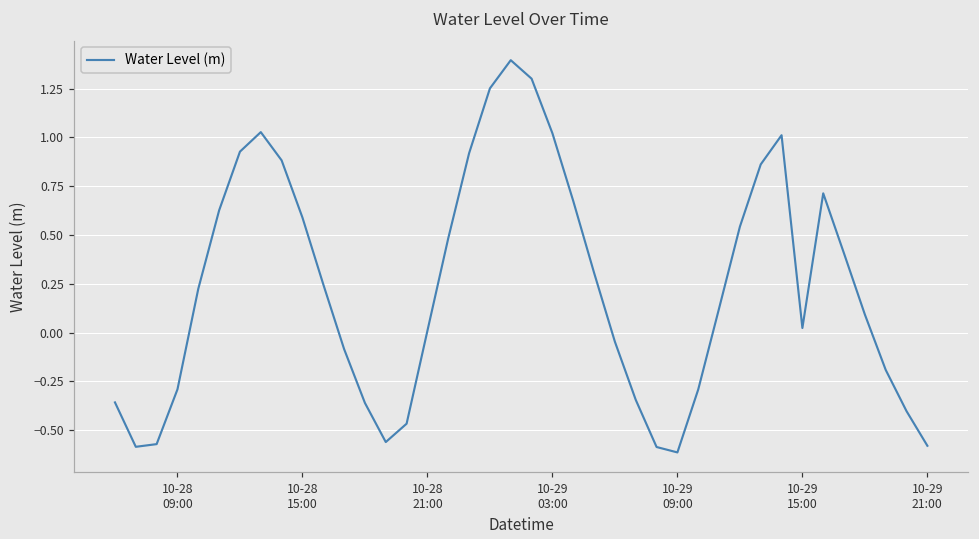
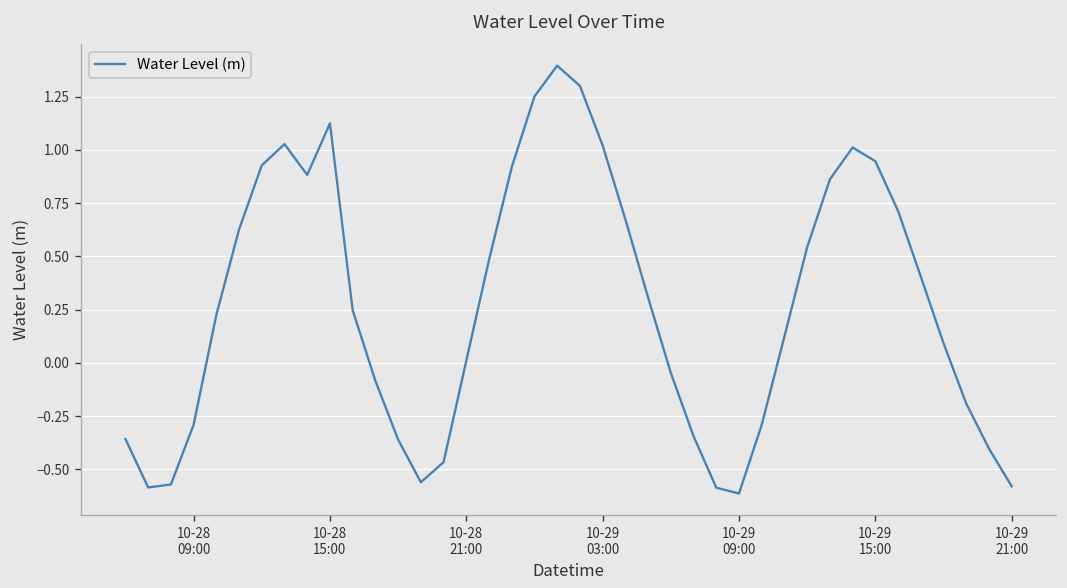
  {
    "10-28 09:00": -0.29,
-   "10-28 15:00": 0.59,
+   "10-28 15:00": 1.12,
    "10-28 21:00": 0.01,
    "10-29 03:00": 1.02,
    "10-29 09:00": -0.61,
-   "10-29 15:00": 0.02,
+   "10-29 15:00": 0.95,
    "10-29 21:00": -0.58
  }
